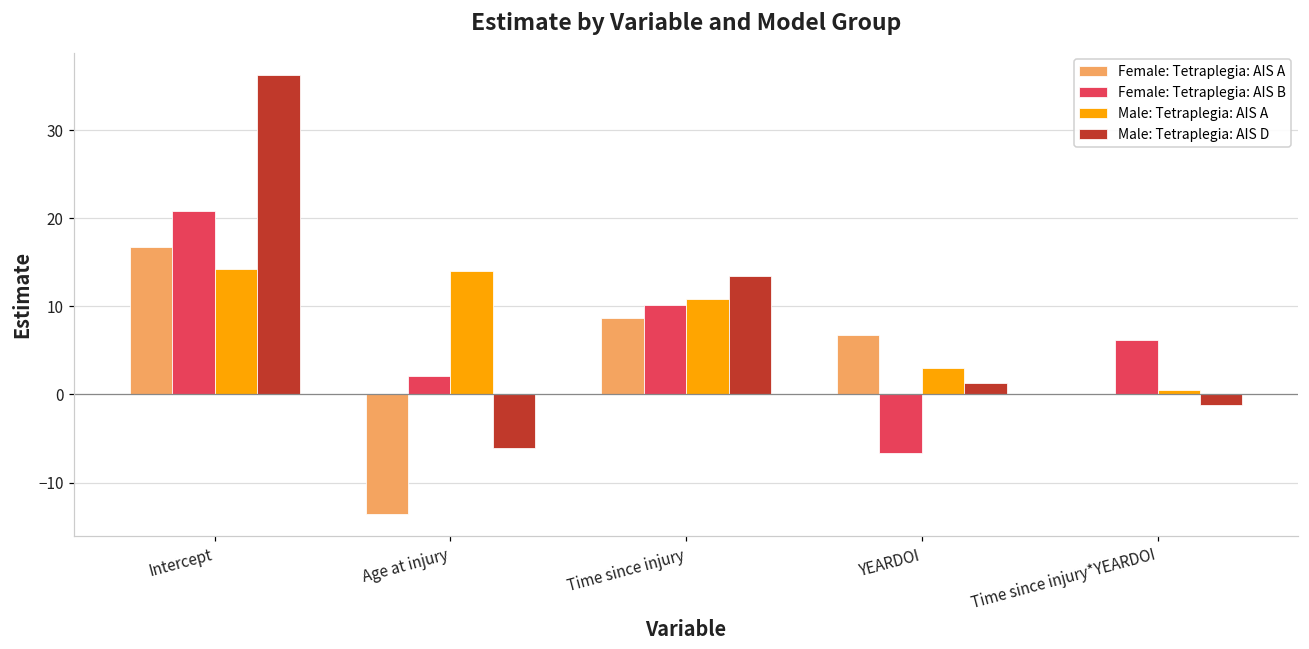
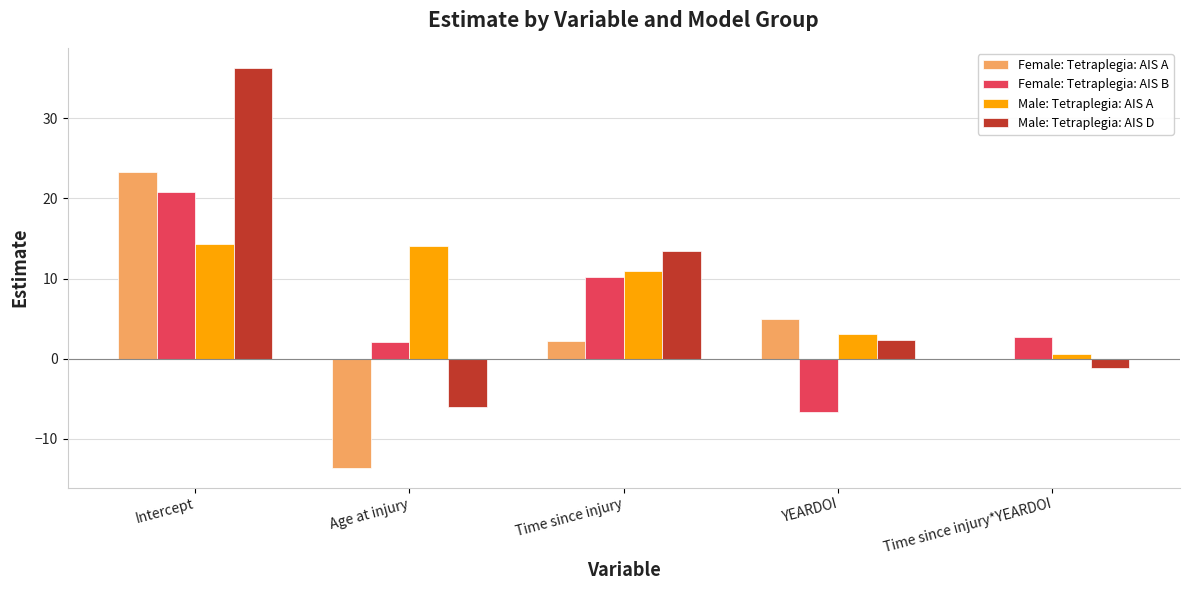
  {
    "Female: Tetraplegia: AIS A": {
-     "Intercept": 17,
+     "Intercept": 23,
      "Age at injury": -14,
-     "Time since injury": 9,
-     "YEARDOI": 7
+     "Time since injury": 2,
+     "YEARDOI": 5
    },
    "Female: Tetraplegia: AIS B": {
      "Intercept": 21,
      "Age at injury": 2,
      "Time since injury": 10,
      "YEARDOI": -7,
-     "Time since injury*YEARDOI": 6
+     "Time since injury*YEARDOI": 3
    },
    "Male: Tetraplegia: AIS A": {
      "Intercept": 14,
      "Age at injury": 14,
      "Time since injury": 11,
      "YEARDOI": 3,
      "Time since injury*YEARDOI": 1
    },
    "Male: Tetraplegia: AIS D": {
      "Intercept": 36,
      "Age at injury": -6,
      "Time since injury": 13,
-     "YEARDOI": 1,
+     "YEARDOI": 2,
      "Time since injury*YEARDOI": -1
    }
  }
